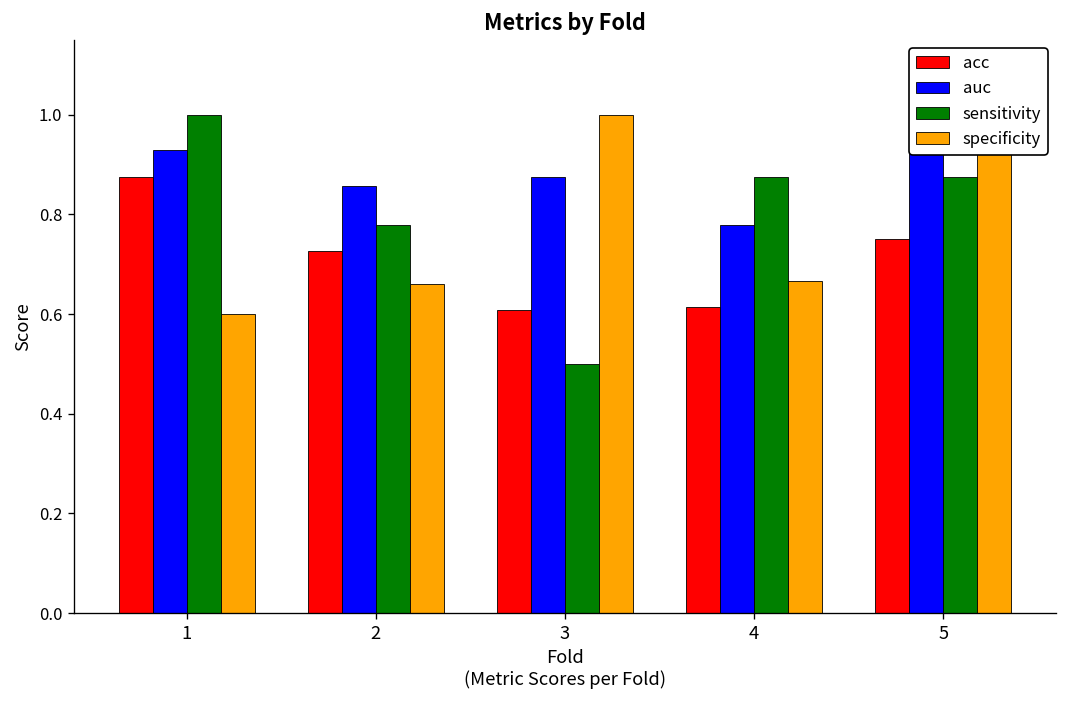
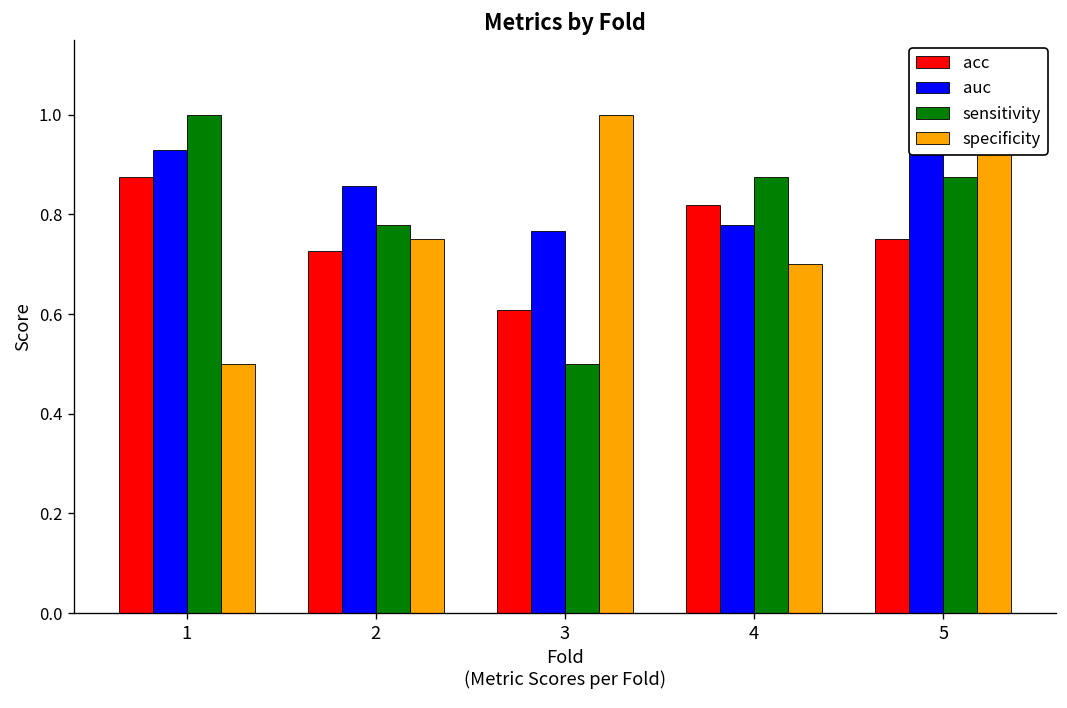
  {
    "acc": {
      "1": 0.88,
      "2": 0.73,
      "3": 0.61,
-     "4": 0.61,
+     "4": 0.82,
      "5": 0.75
    },
    "auc": {
      "1": 0.93,
      "2": 0.86,
-     "3": 0.88,
+     "3": 0.77,
      "4": 0.78
    },
    "sensitivity": {
      "1": 1.00,
      "2": 0.78,
      "3": 0.50,
      "4": 0.88,
      "5": 0.88
    },
    "specificity": {
-     "1": 0.6,
-     "2": 0.66,
+     "1": 0.5,
+     "2": 0.75,
      "3": 1.00,
-     "4": 0.67
+     "4": 0.70
    }
  }
